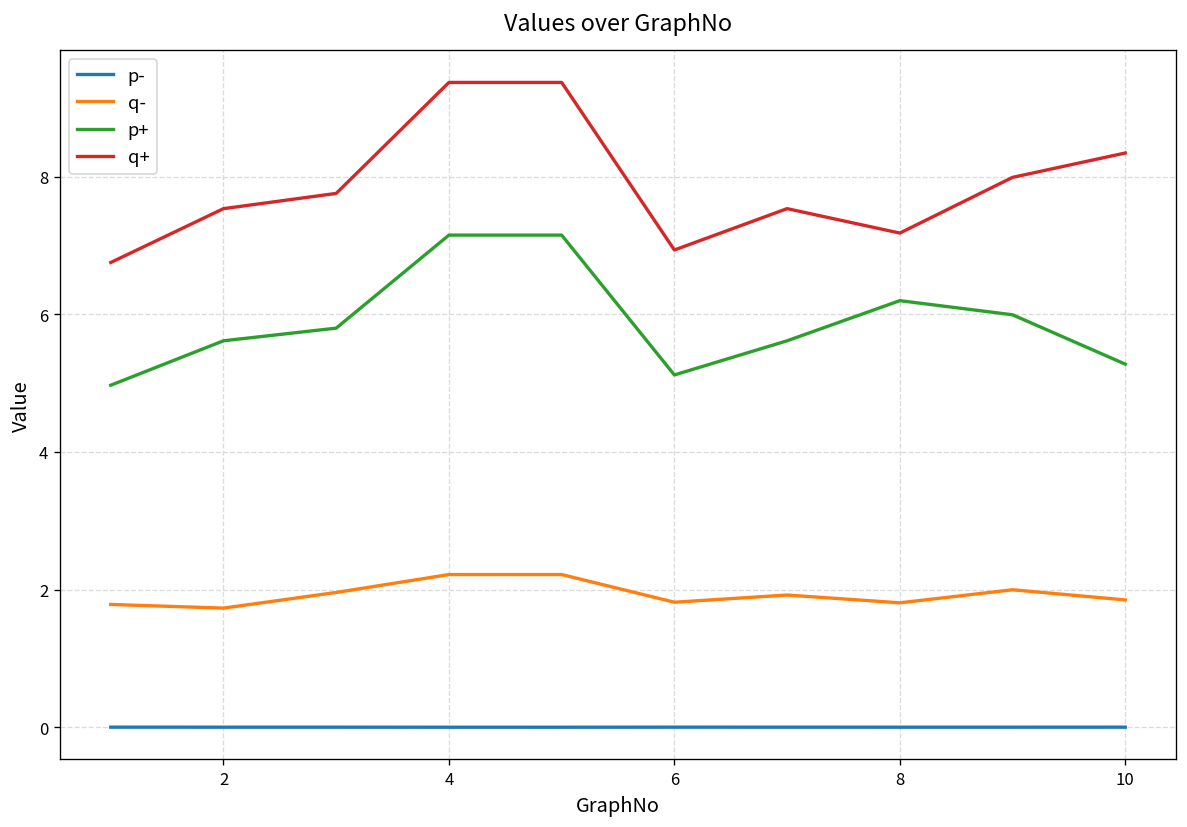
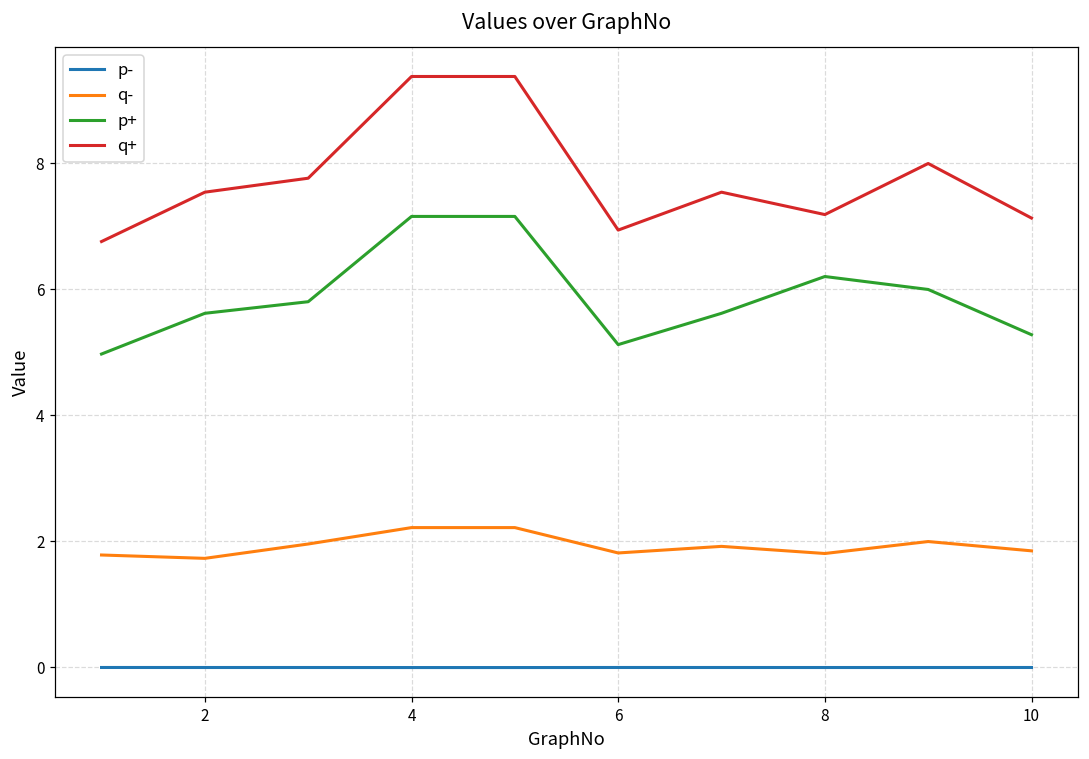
  {
    "p-": {
      "2": 0.0,
      "4": 0.0,
      "6": 0.0,
      "8": 0.0,
      "10": 0.0
    },
    "q-": {
      "2": 1.7,
      "4": 2.2,
      "6": 1.8,
      "8": 1.8,
      "10": 1.8
    },
    "p+": {
      "2": 5.6,
      "4": 7.2,
      "6": 5.1,
      "8": 6.2,
      "10": 5.3
    },
    "q+": {
      "2": 7.5,
      "4": 9.4,
      "6": 6.9,
      "8": 7.2,
-     "10": 8.3
+     "10": 7.1
    }
  }
